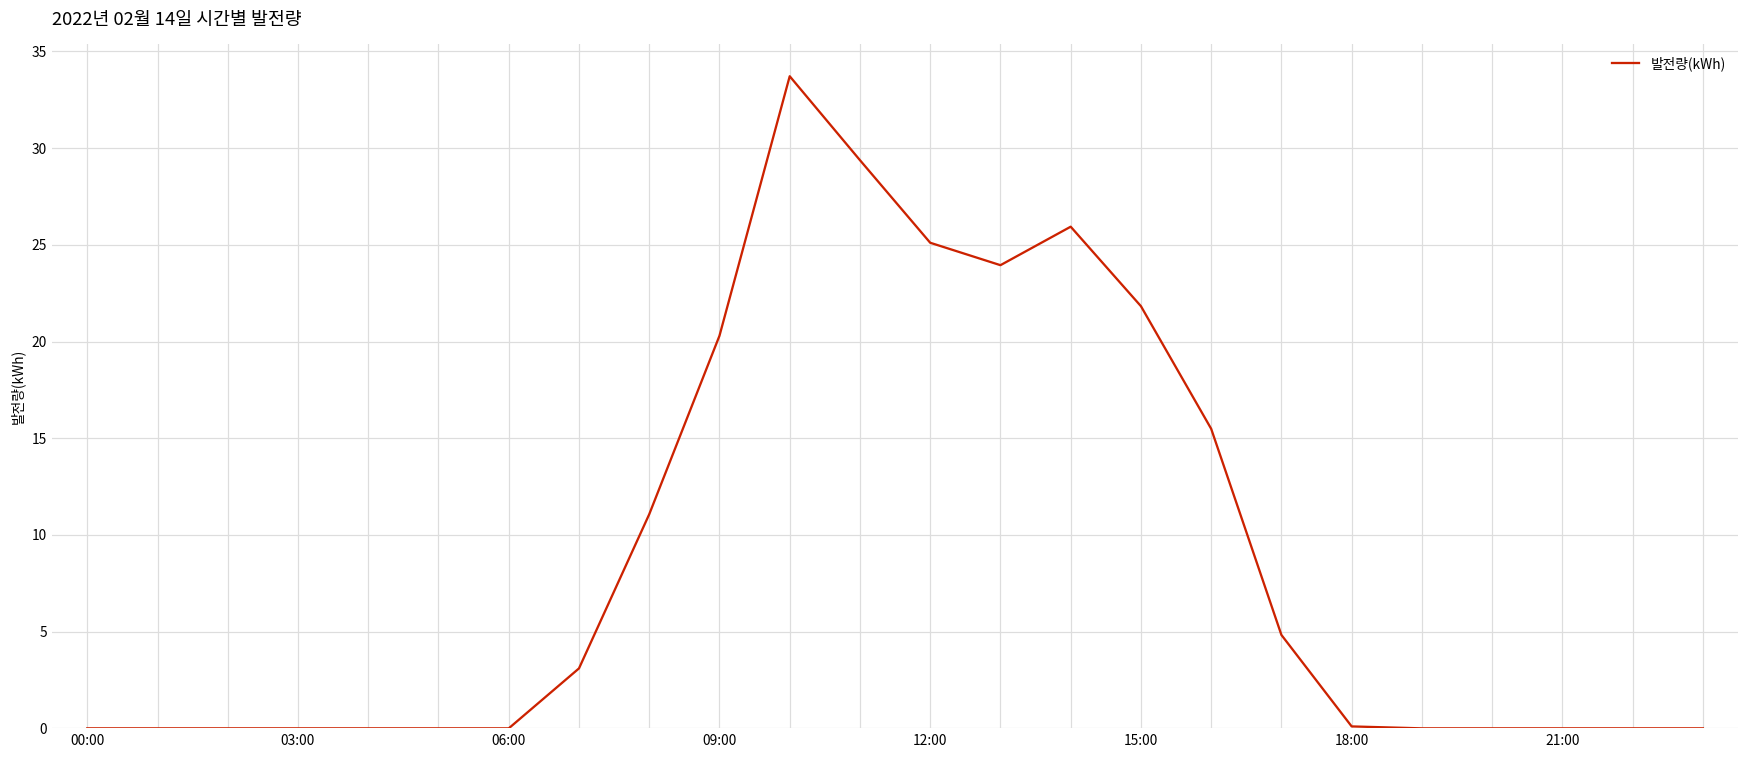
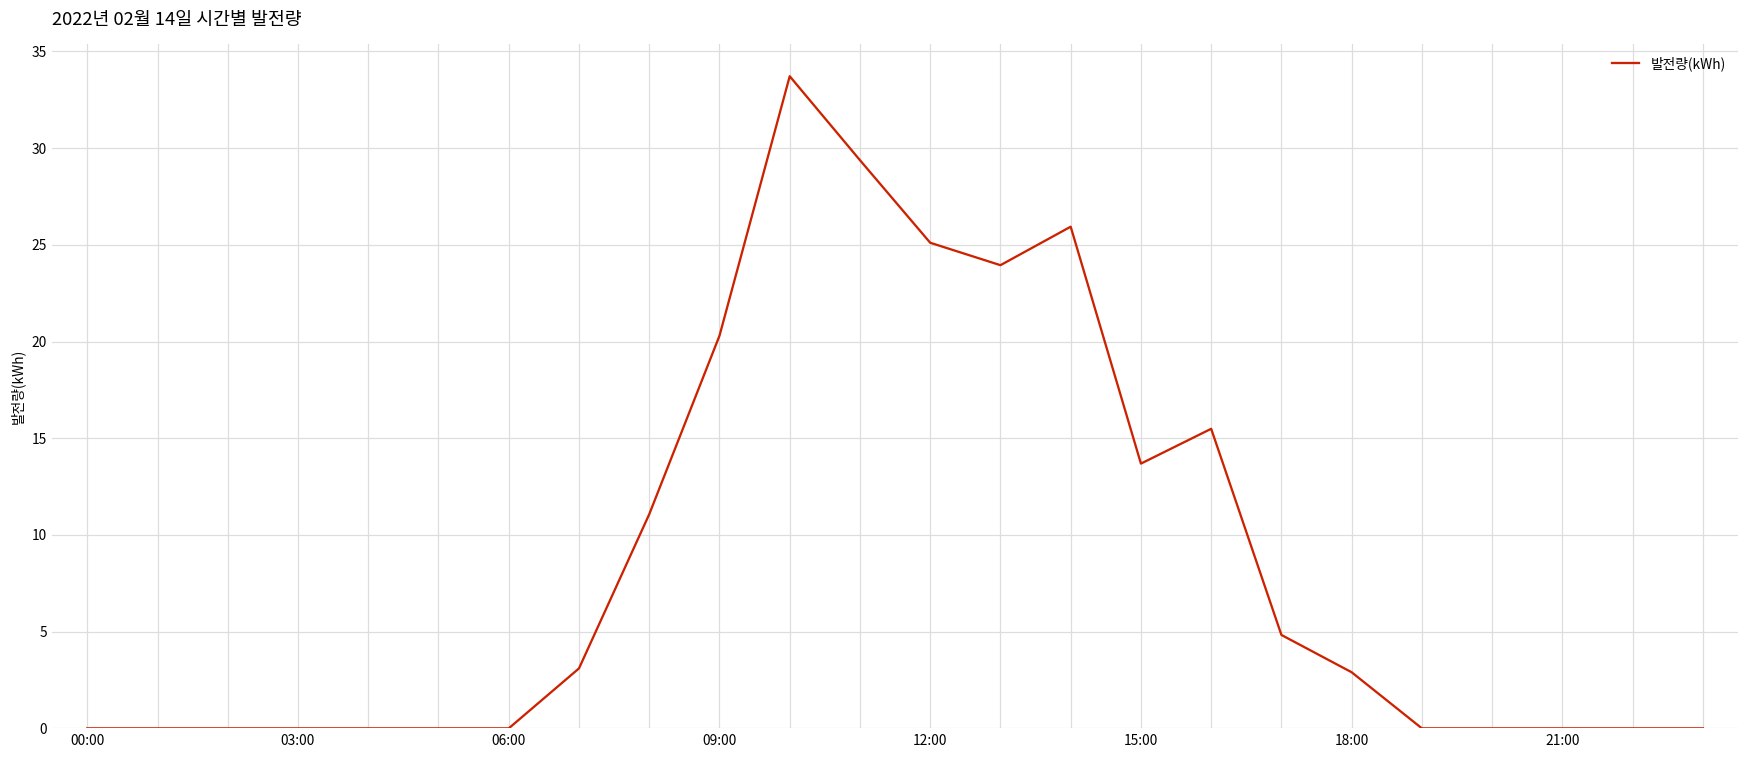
  {
    "00:00": 0.0,
    "03:00": 0.0,
    "06:00": 0.0,
    "09:00": 20.3,
    "12:00": 25.1,
-   "15:00": 21.8,
-   "18:00": 0.1,
+   "15:00": 13.7,
+   "18:00": 2.9,
    "21:00": 0.0
  }
